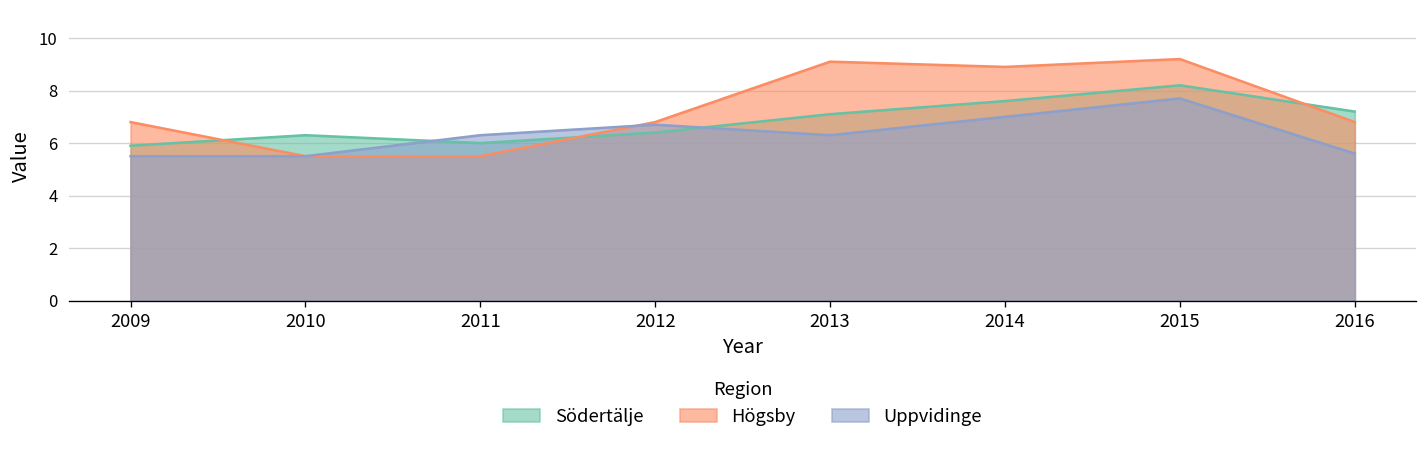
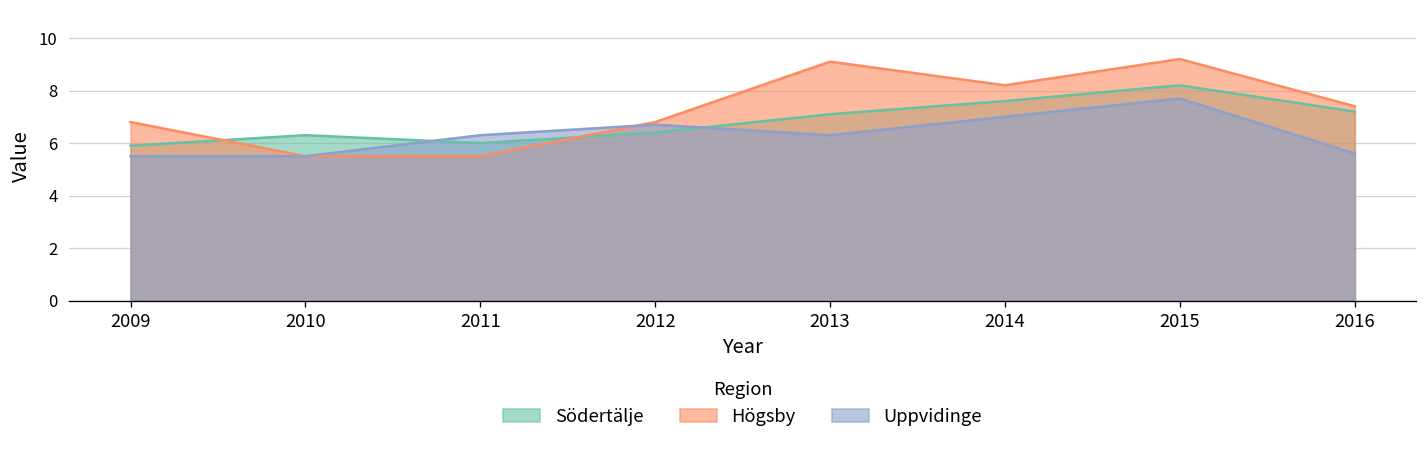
  {
    "Högsby": {
      "2009": 6.8,
      "2011": 5.5,
      "2013": 9.1,
-     "2014": 8.9,
+     "2014": 8.2,
      "2015": 9.2,
-     "2016": 6.8
+     "2016": 7.4
    }
  }
